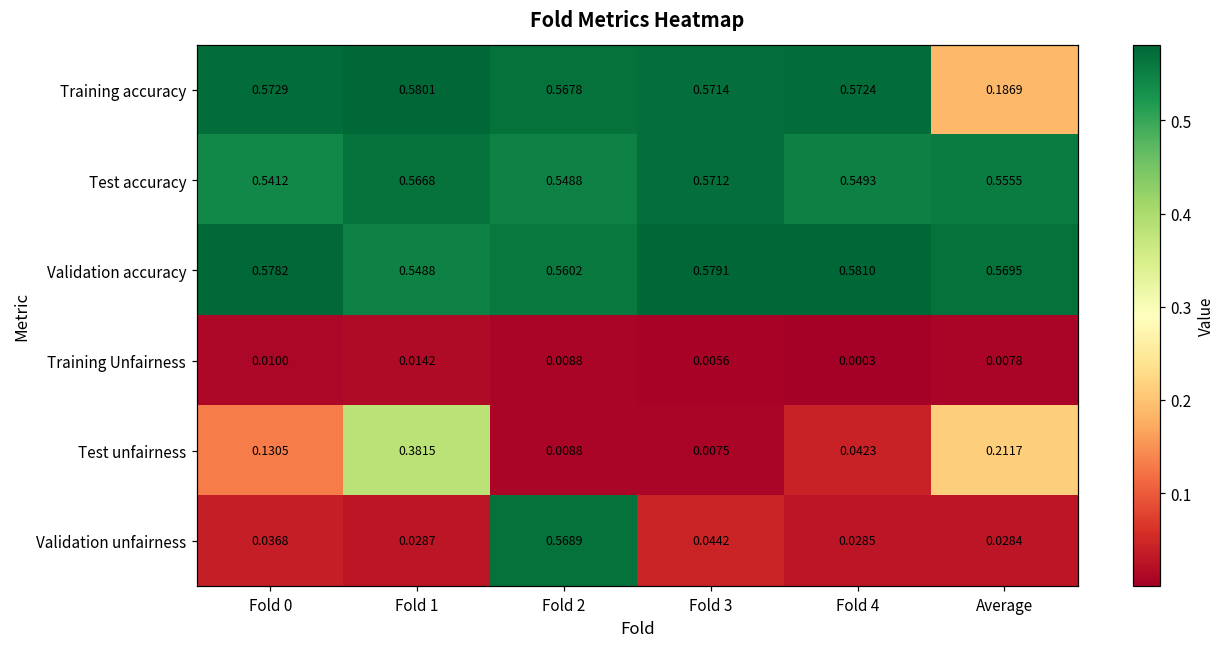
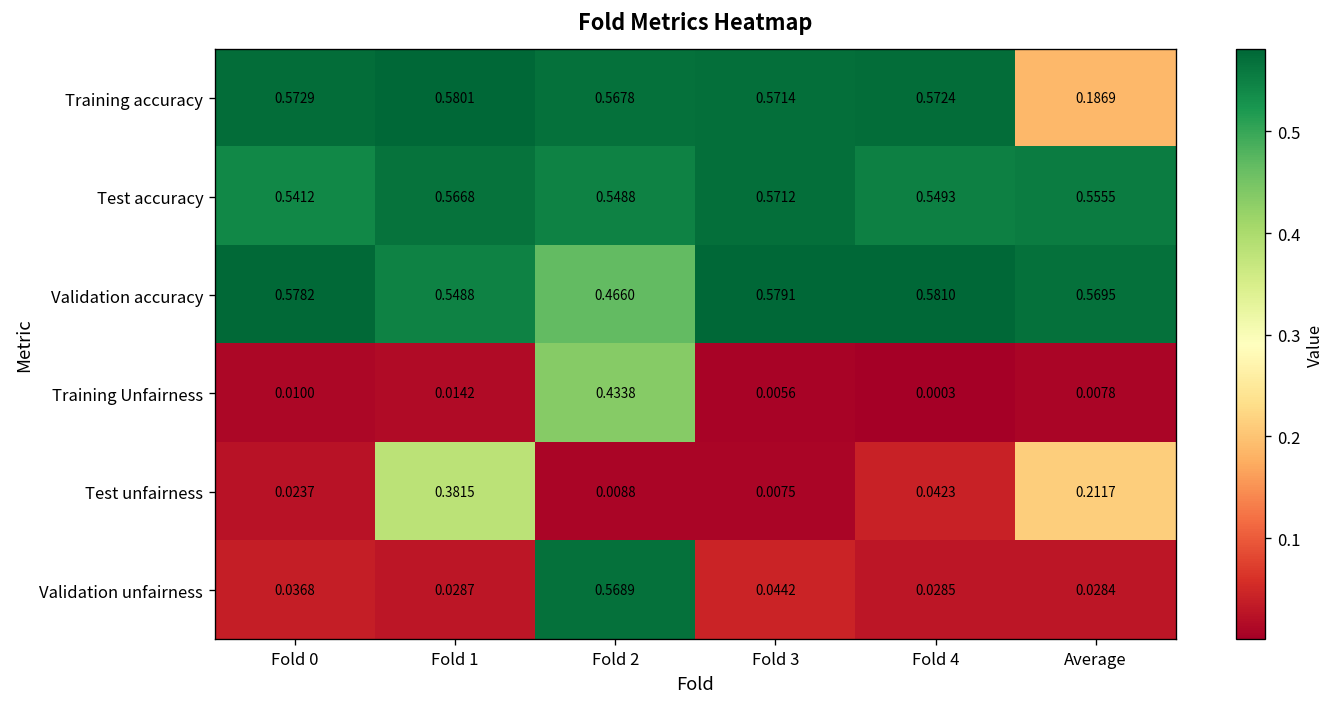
  {
    "Training accuracy": {
      "Fold 0": 0.5729,
      "Fold 1": 0.5801,
      "Fold 2": 0.5678,
      "Fold 3": 0.5714,
      "Fold 4": 0.5724,
      "Average": 0.1869
    },
    "Test accuracy": {
      "Fold 0": 0.5412,
      "Fold 1": 0.5668,
      "Fold 2": 0.5488,
      "Fold 3": 0.5712,
      "Fold 4": 0.5493,
      "Average": 0.5555
    },
    "Validation accuracy": {
      "Fold 0": 0.5782,
      "Fold 1": 0.5488,
-     "Fold 2": 0.5602,
+     "Fold 2": 0.4660,
      "Fold 3": 0.5791,
      "Fold 4": 0.5810,
      "Average": 0.5695
    },
    "Training Unfairness": {
      "Fold 0": 0.0100,
      "Fold 1": 0.0142,
-     "Fold 2": 0.0088,
+     "Fold 2": 0.4338,
      "Fold 3": 0.0056,
      "Fold 4": 0.0003,
      "Average": 0.0078
    },
    "Test unfairness": {
-     "Fold 0": 0.1305,
+     "Fold 0": 0.0237,
      "Fold 1": 0.3815,
      "Fold 2": 0.0088,
      "Fold 3": 0.0075,
      "Fold 4": 0.0423,
      "Average": 0.2117
    },
    "Validation unfairness": {
      "Fold 0": 0.0368,
      "Fold 1": 0.0287,
      "Fold 2": 0.5689,
      "Fold 3": 0.0442,
      "Fold 4": 0.0285,
      "Average": 0.0284
    }
  }
